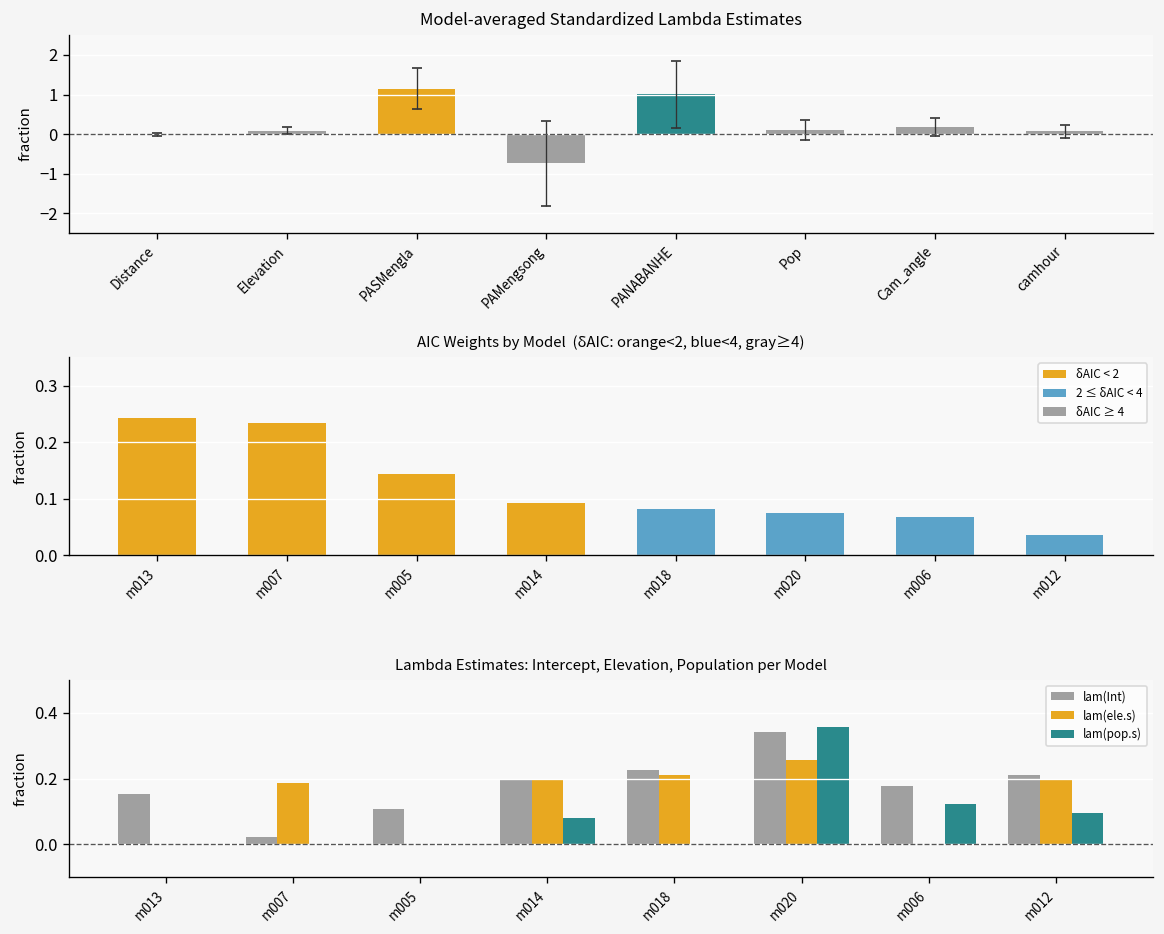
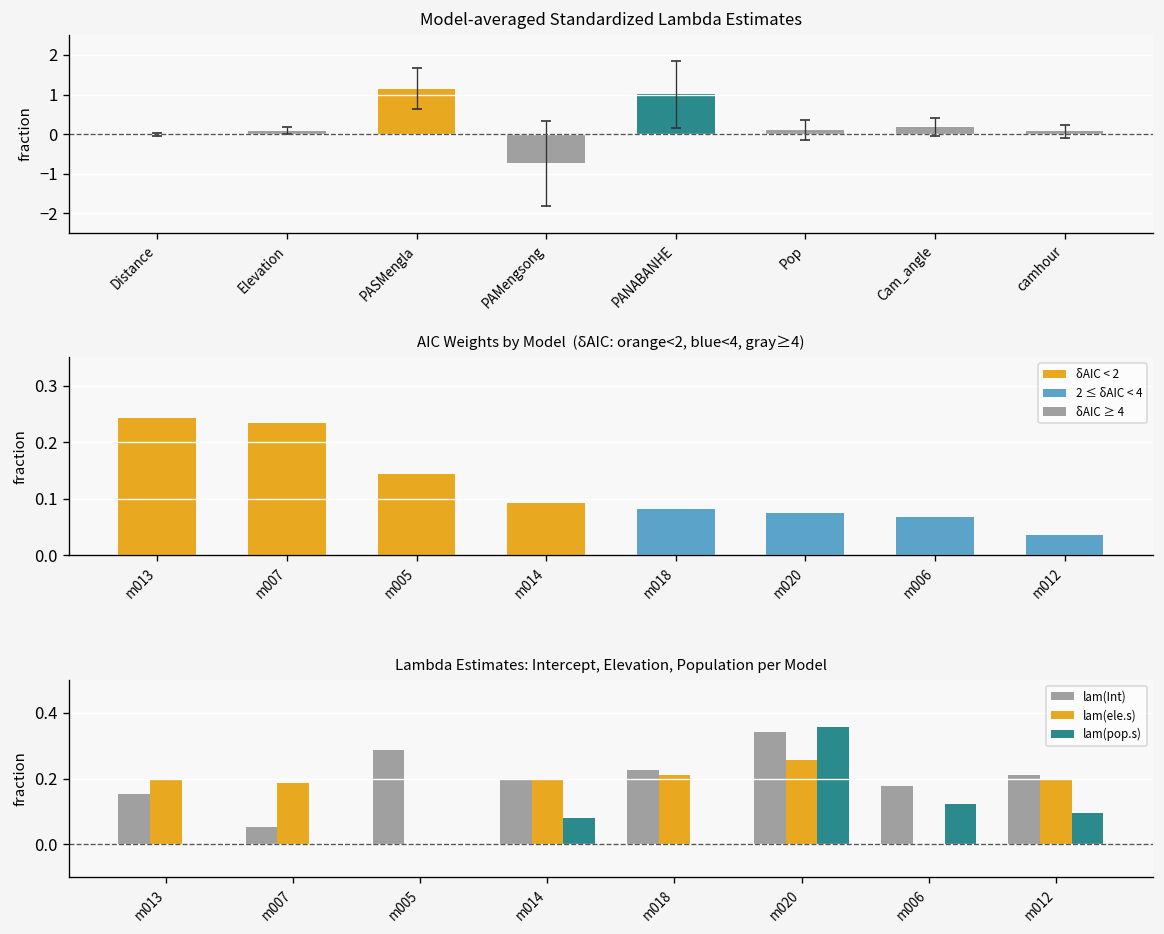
  {
    "AIC Weights by Model (δAIC: orange<2, blue<4, gray≥4)": {
      "m013": 0.24,
      "m007": 0.23,
      "m005": 0.14,
      "m014": 0.09,
      "m018": 0.08,
      "m020": 0.07,
      "m006": 0.07,
      "m012": 0.04
    },
    "Lambda Estimates: Intercept, Elevation, Population per Model": {
      "lam(Int)": {
        "m013": 0.15,
-       "m007": 0.02,
-       "m005": 0.11,
+       "m007": 0.05,
+       "m005": 0.29,
        "m014": 0.20,
        "m018": 0.23,
        "m020": 0.34,
        "m006": 0.18,
        "m012": 0.21
      },
      "lam(ele.s)": {
-       "m013": 0.0,
+       "m013": 0.2,
        "m007": 0.19,
        "m005": 0.0,
        "m014": 0.2,
        "m018": 0.21,
        "m020": 0.26,
        "m006": 0.0,
        "m012": 0.2
      },
      "lam(pop.s)": {
        "m013": 0.00,
        "m007": 0.00,
        "m005": 0.00,
        "m014": 0.08,
        "m018": 0.00,
        "m020": 0.36,
        "m006": 0.12,
        "m012": 0.09
      }
    }
  }
